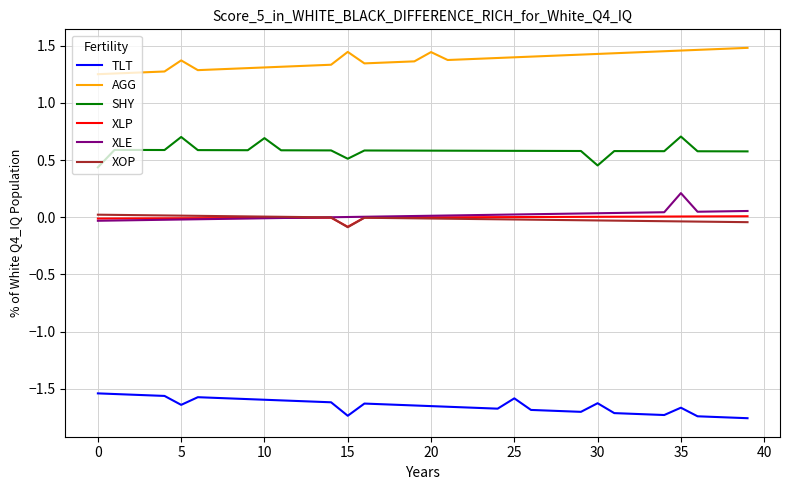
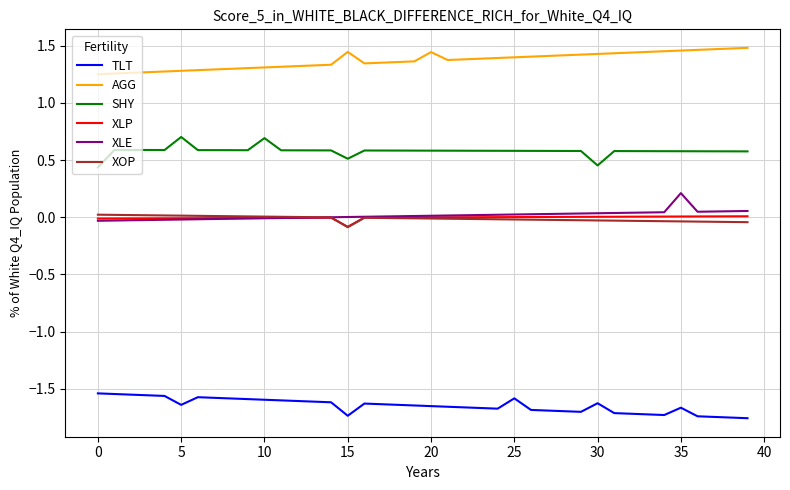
  {
    "TLT": {
      "0": -1.54,
      "5": -1.64,
      "10": -1.60,
      "15": -1.74,
      "20": -1.65,
      "25": -1.58,
      "30": -1.63,
      "35": -1.67
    },
    "AGG": {
-     "5": 1.37,
+     "5": 1.28,
      "10": 1.31,
      "15": 1.45,
      "20": 1.44,
      "25": 1.40,
      "30": 1.43,
      "35": 1.46
    },
    "SHY": {
      "5": 0.70,
      "10": 0.69,
      "15": 0.51,
      "20": 0.58,
      "25": 0.58,
      "30": 0.45,
-     "35": 0.71
+     "35": 0.58
    },
    "XLP": {
      "30": 0.00,
      "35": 0.01
    },
    "XLE": {
      "15": 0.00,
      "25": 0.02,
      "30": 0.04,
      "35": 0.21
    },
    "XOP": {
      "0": 0.02,
      "5": 0.01,
      "30": -0.03,
      "35": -0.04
    }
  }
